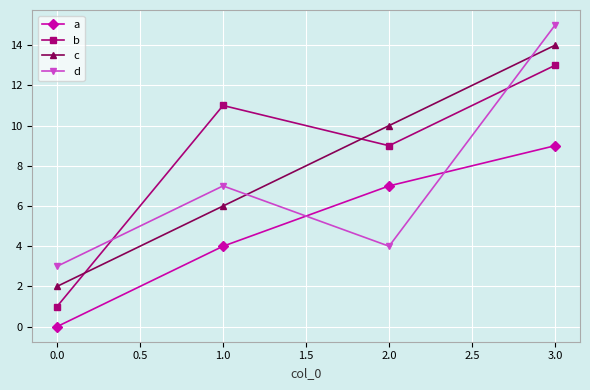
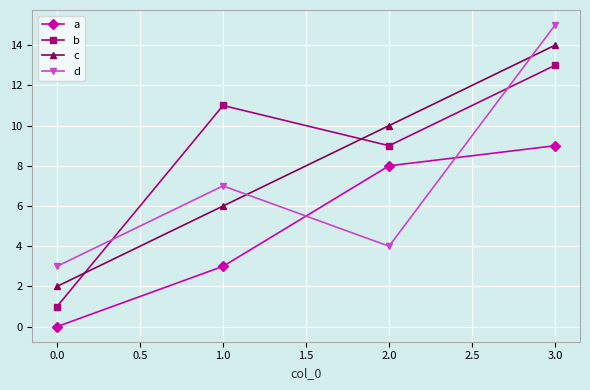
  {
    "a": {
      "0.0": 0,
-     "1.0": 4,
-     "2.0": 7,
+     "1.0": 3,
+     "2.0": 8,
      "3.0": 9
    },
    "d": {
      "0.0": 3,
      "1.0": 7,
      "2.0": 4,
      "3.0": 15
    }
  }
